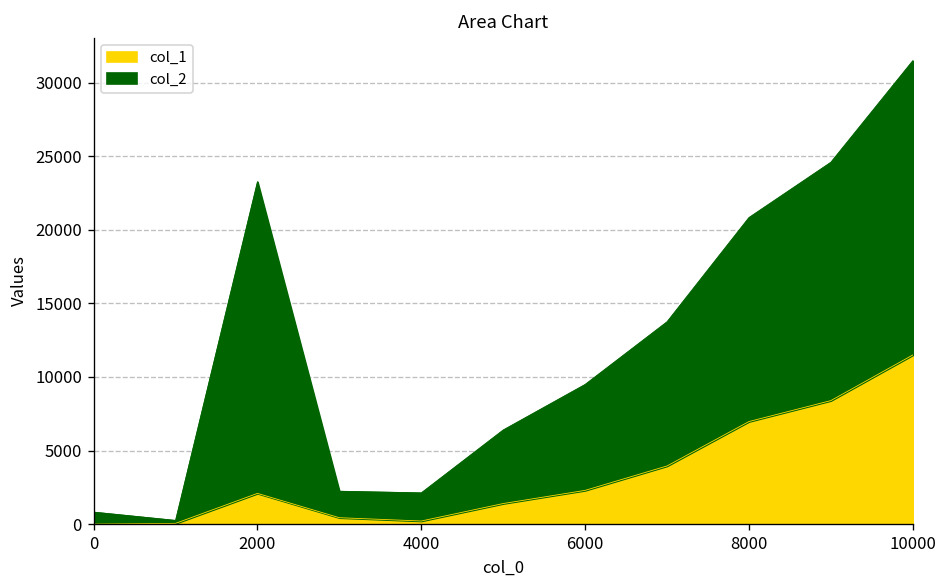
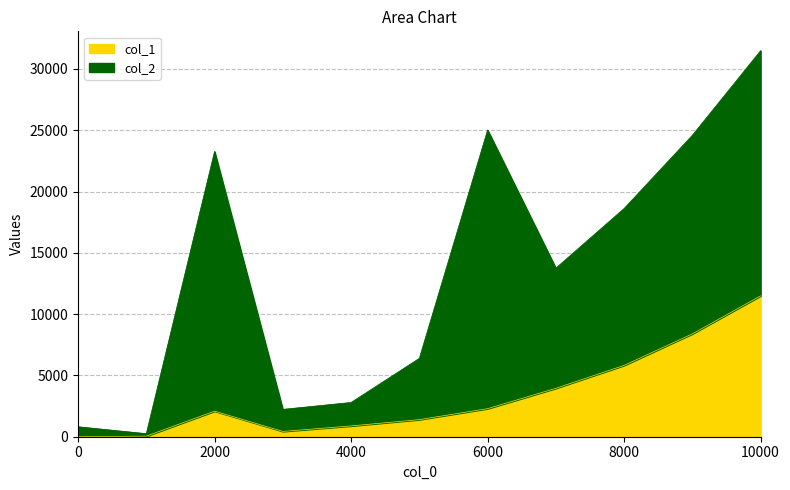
  {
    "col_1": {
      "0": 0,
      "2000": 2100,
-     "4000": 200,
+     "4000": 900,
      "6000": 2300,
-     "8000": 7000,
+     "8000": 5800,
      "10000": 11500
    },
    "col_2": {
      "0": 800,
      "2000": 21200,
      "4000": 1900,
-     "6000": 7200,
-     "8000": 13900,
+     "6000": 22700,
+     "8000": 12800,
      "10000": 20000
    }
  }
